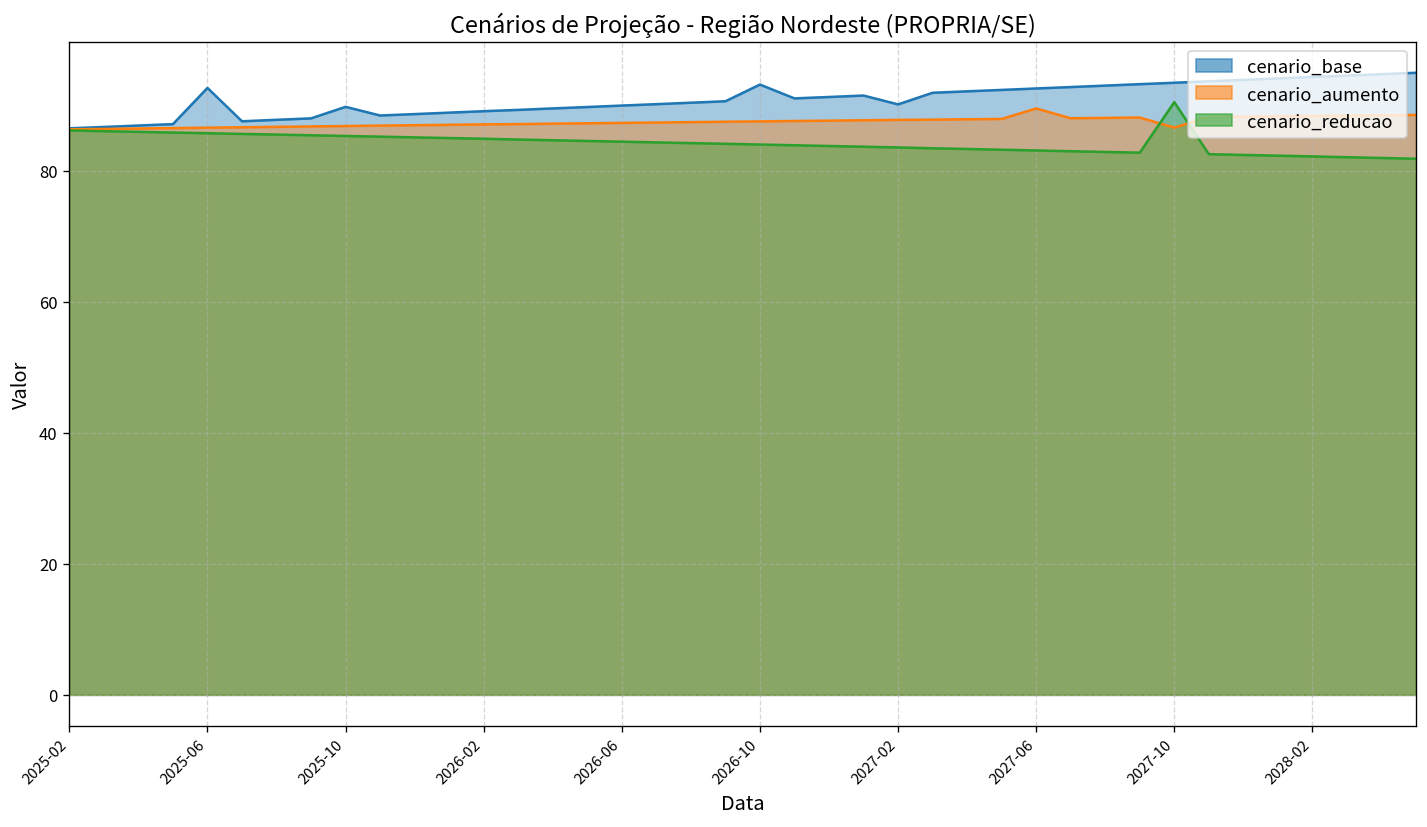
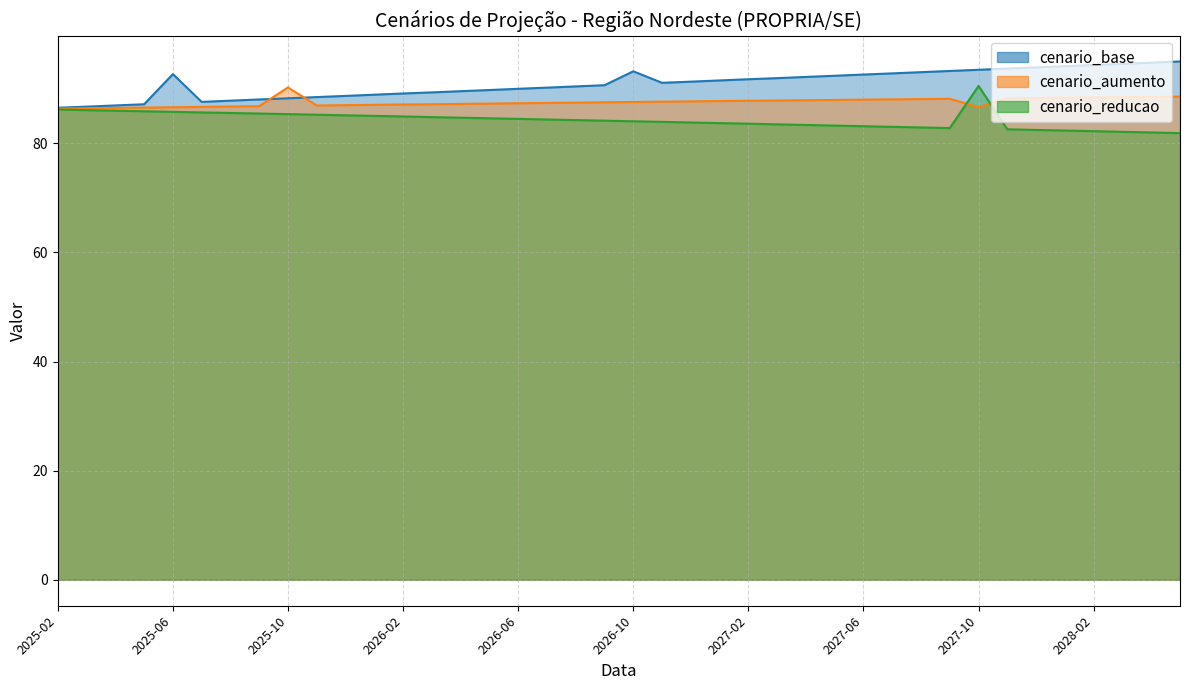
  {
    "cenario_base": {
      "2025-06": 93,
-     "2025-10": 90,
+     "2025-10": 88,
      "2026-02": 89,
      "2026-06": 90,
      "2026-10": 93,
-     "2027-02": 90,
+     "2027-02": 92,
      "2027-06": 93,
      "2027-10": 93
    },
    "cenario_aumento": {
      "2025-06": 87,
-     "2025-10": 87,
+     "2025-10": 90,
      "2026-02": 87,
      "2026-06": 87,
      "2026-10": 88,
      "2027-02": 88,
-     "2027-06": 90,
+     "2027-06": 88,
      "2027-10": 87
    },
    "cenario_reducao": {
      "2025-06": 86,
      "2025-10": 85,
      "2026-02": 85,
      "2026-06": 84,
      "2026-10": 84,
      "2027-02": 84,
      "2027-06": 83,
      "2027-10": 90,
      "2028-02": 82
    }
  }
